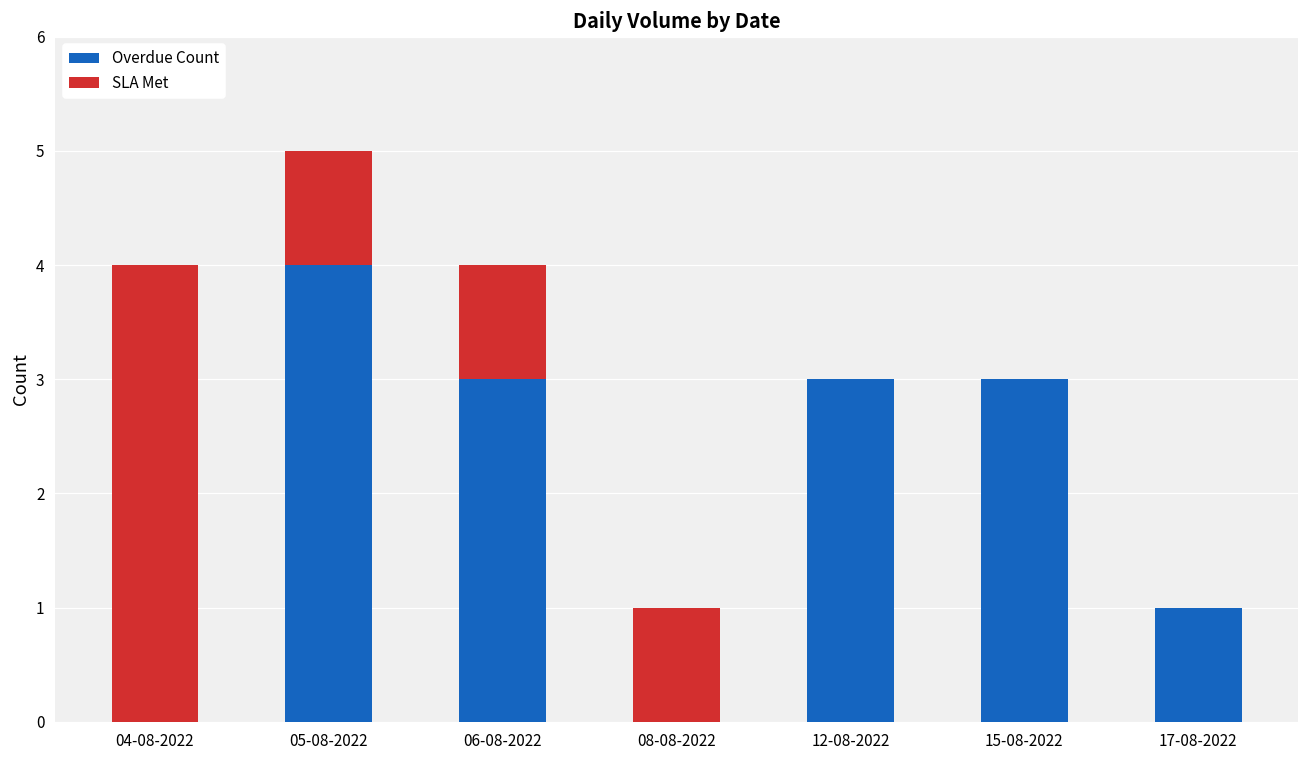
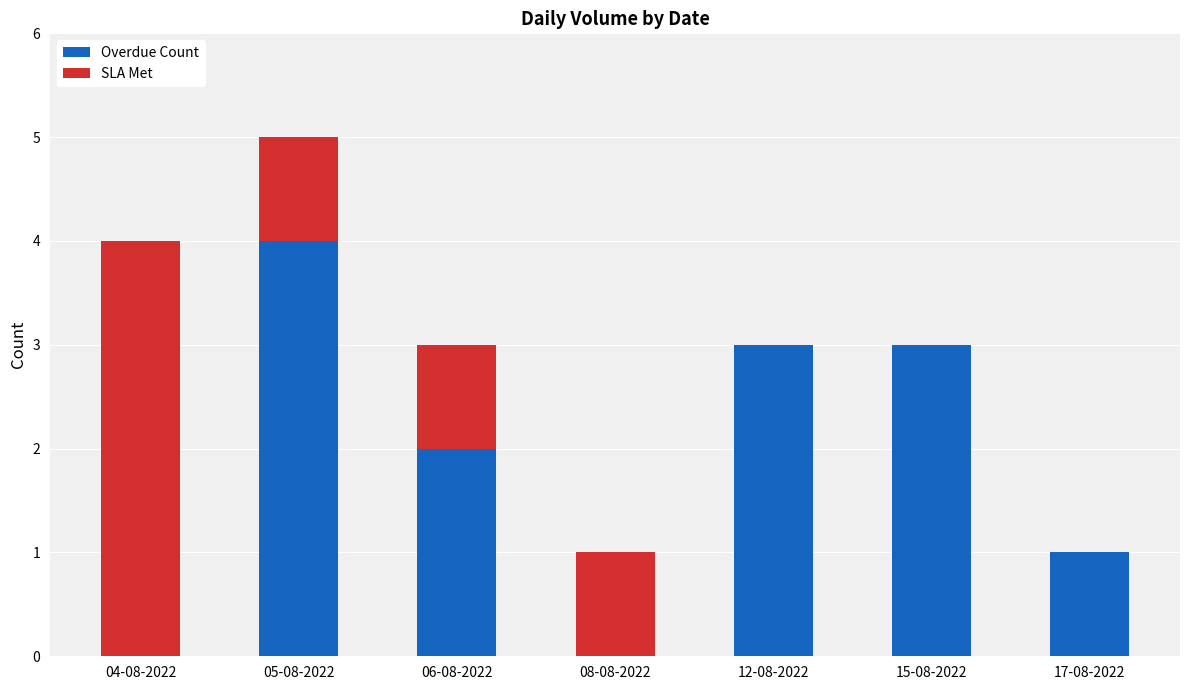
  {
    "Overdue Count": {
      "04-08-2022": 0,
      "05-08-2022": 4,
-     "06-08-2022": 3,
+     "06-08-2022": 2,
      "08-08-2022": 0,
      "12-08-2022": 3,
      "15-08-2022": 3,
      "17-08-2022": 1
    },
    "SLA Met": {
      "04-08-2022": 4,
      "05-08-2022": 1,
      "06-08-2022": 1,
      "08-08-2022": 1,
      "12-08-2022": 0,
      "15-08-2022": 0,
      "17-08-2022": 0
    }
  }
